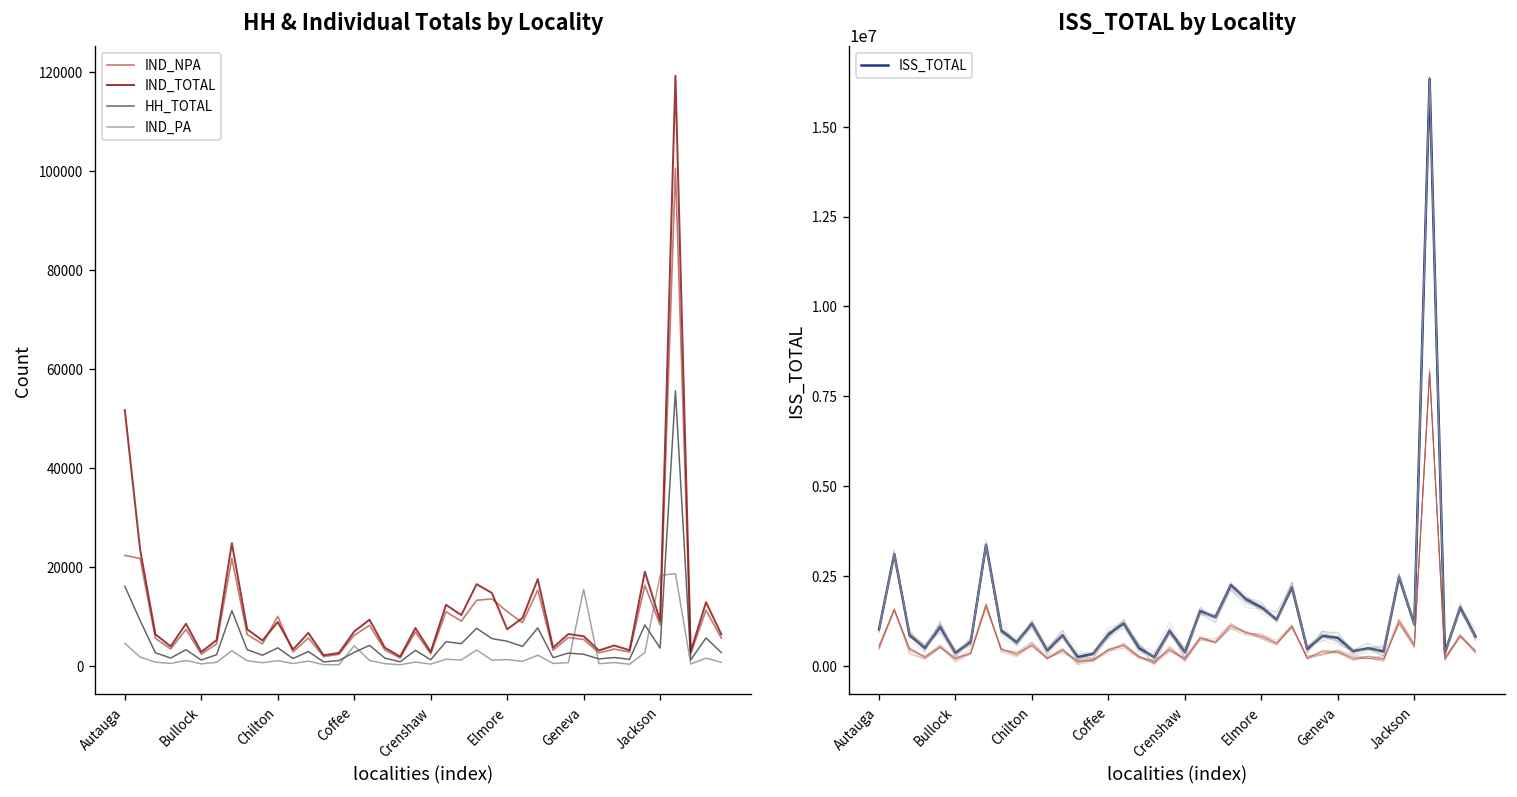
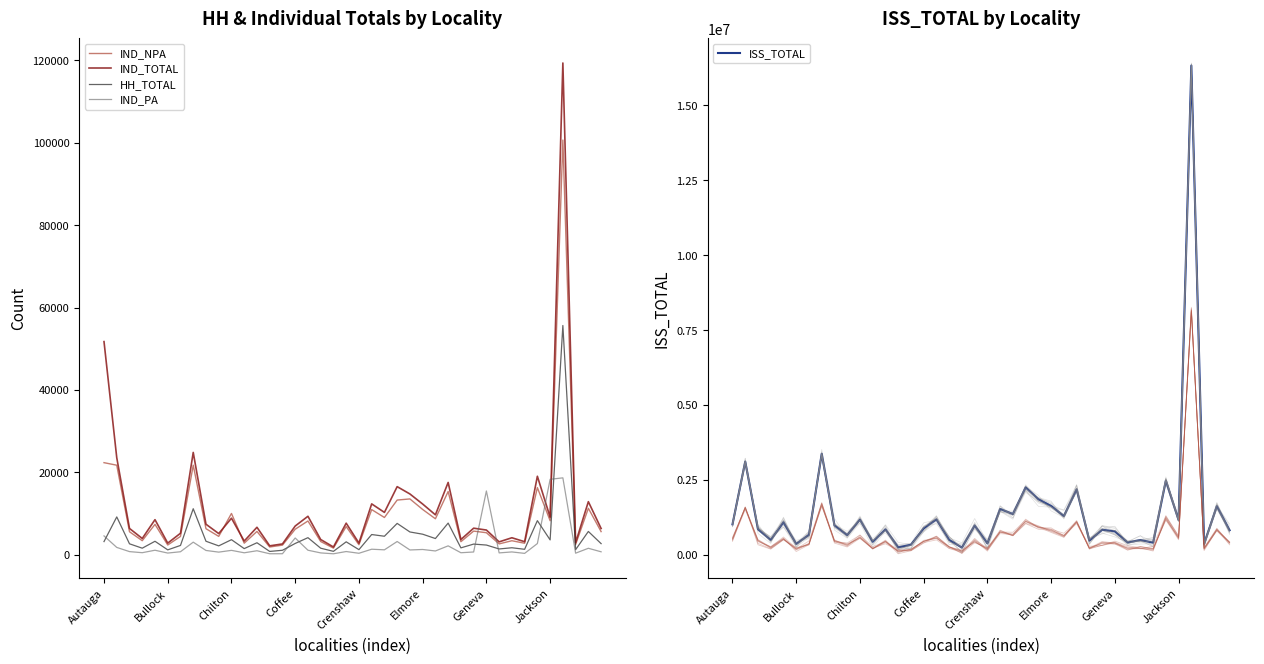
  {
    "HH & Individual Totals by Locality": {
      "IND_NPA": {
        "Autauga": 22000,
        "Chilton": 10000,
        "Coffee": 6000,
        "Elmore": 11000,
        "Geneva": 5000,
        "Jackson": 8000
      },
      "IND_TOTAL": {
        "Autauga": 52000,
        "Chilton": 9000,
        "Coffee": 7000,
-       "Elmore": 7000,
+       "Elmore": 12000,
        "Geneva": 6000,
        "Jackson": 9000
      },
      "HH_TOTAL": {
-       "Autauga": 16000,
+       "Autauga": 3000,
        "Bullock": 1000,
        "Chilton": 4000,
        "Coffee": 3000,
        "Crenshaw": 1000,
        "Elmore": 5000,
        "Geneva": 2000,
        "Jackson": 4000
      },
      "IND_PA": {
        "Autauga": 5000,
        "Bullock": 0,
        "Chilton": 1000,
        "Coffee": 4000,
        "Crenshaw": 0,
        "Elmore": 1000,
        "Geneva": 16000,
        "Jackson": 18000
      }
    }
  }
